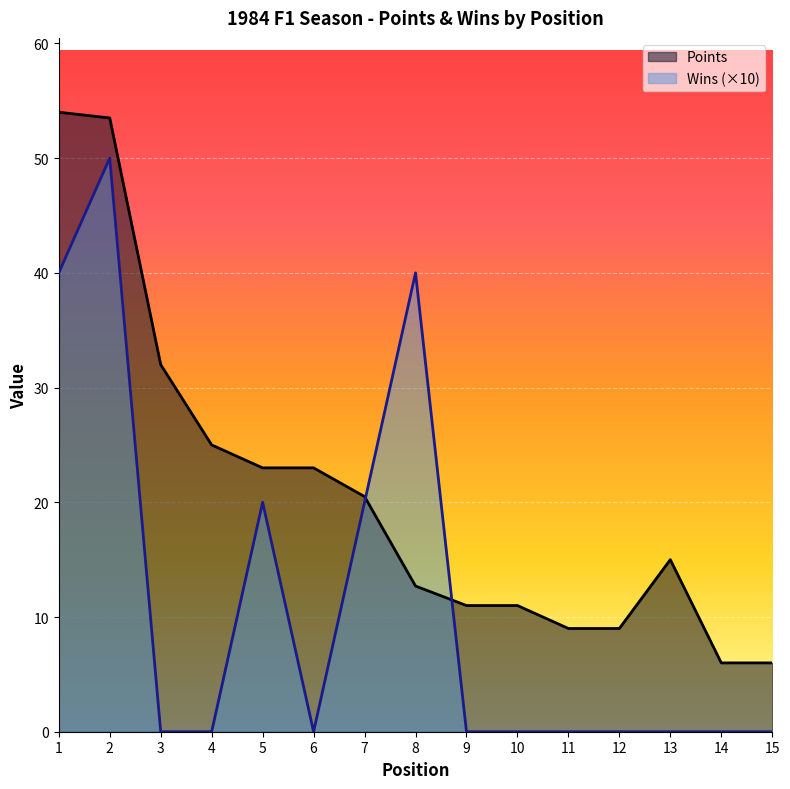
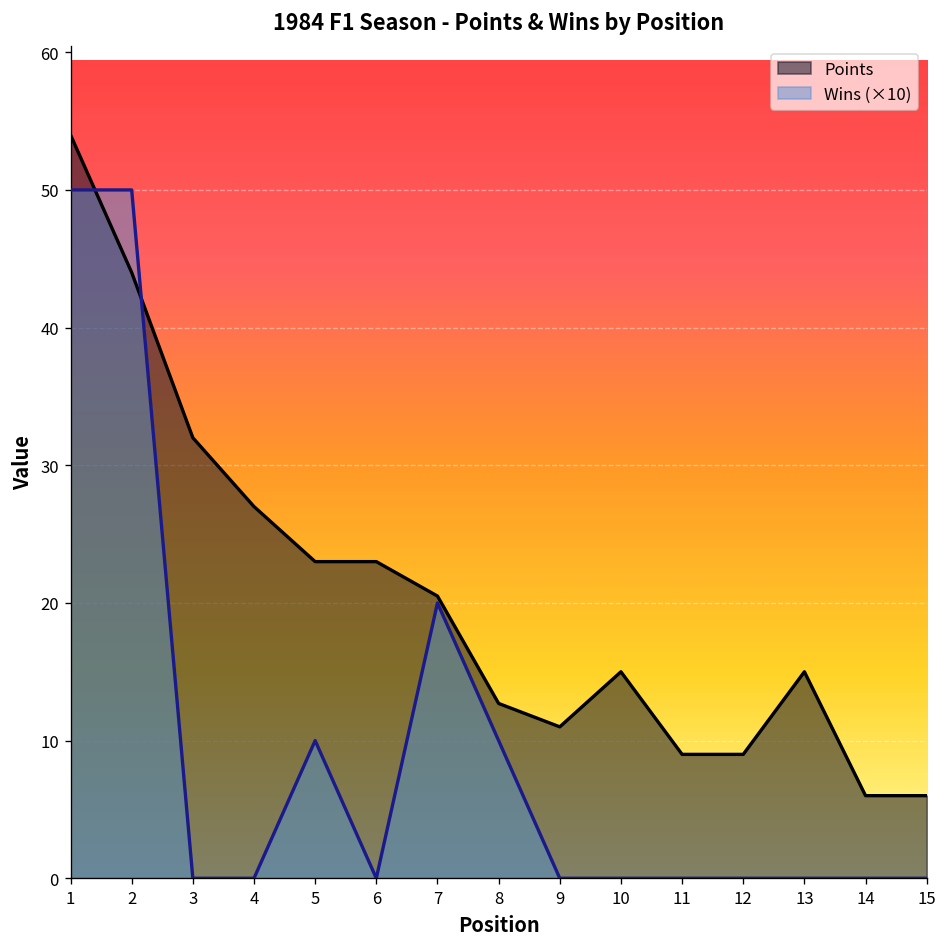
  {
    "Points": {
      "1": 54.0,
-     "2": 53.5,
+     "2": 44.0,
      "3": 32.0,
-     "4": 25,
+     "4": 27,
      "5": 23.0,
      "6": 23.0,
      "7": 20.5,
      "8": 12.7,
      "9": 11.0,
-     "10": 11,
+     "10": 15,
      "11": 9.0,
      "12": 9.0,
      "13": 15.0,
      "14": 6.0,
      "15": 6.0
    },
    "Wins (×10)": {
-     "1": 40.0,
+     "1": 50.0,
      "2": 50.0,
      "3": 0.0,
      "4": 0.0,
-     "5": 20.0,
+     "5": 10.0,
      "6": 0.0,
      "7": 20.0,
-     "8": 40.0,
+     "8": 10.0,
      "9": 0.0,
      "10": 0.0,
      "11": 0.0,
      "12": 0.0,
      "13": 0.0,
      "14": 0.0,
      "15": 0.0
    }
  }
